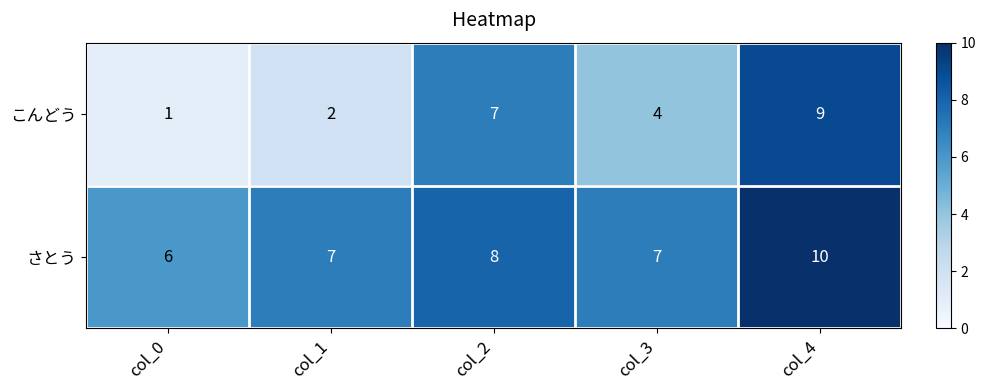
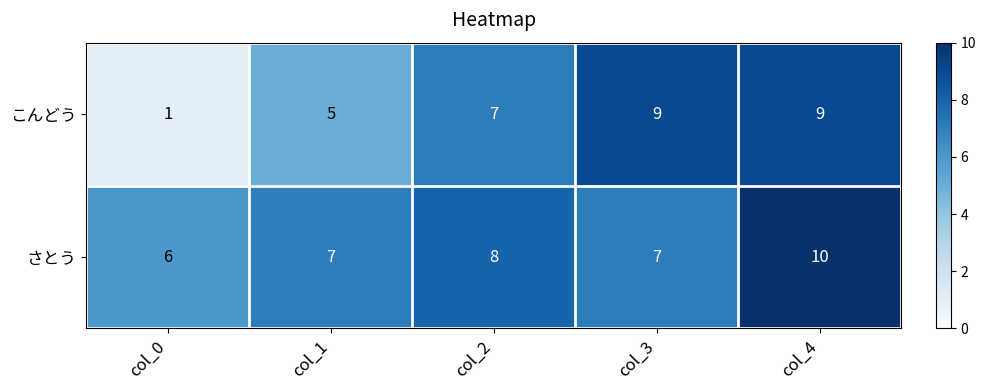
  {
    "こんどう": {
      "col_0": 1,
-     "col_1": 2,
+     "col_1": 5,
      "col_2": 7,
-     "col_3": 4,
+     "col_3": 9,
      "col_4": 9
    },
    "さとう": {
      "col_0": 6,
      "col_1": 7,
      "col_2": 8,
      "col_3": 7,
      "col_4": 10
    }
  }
